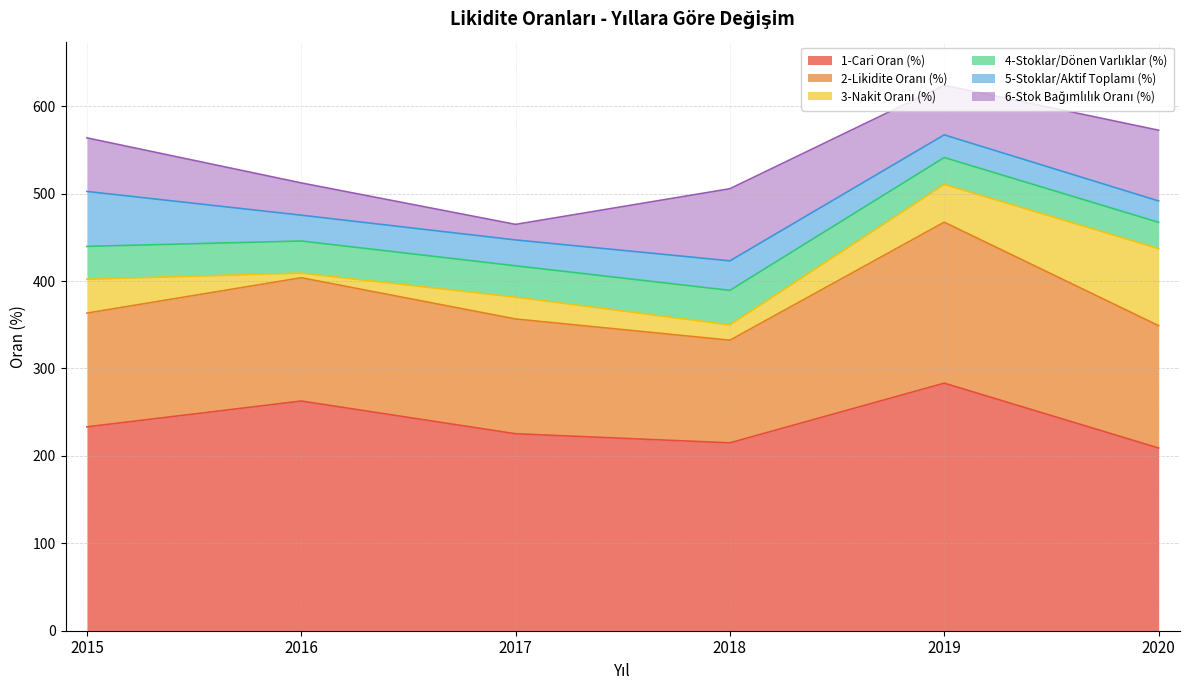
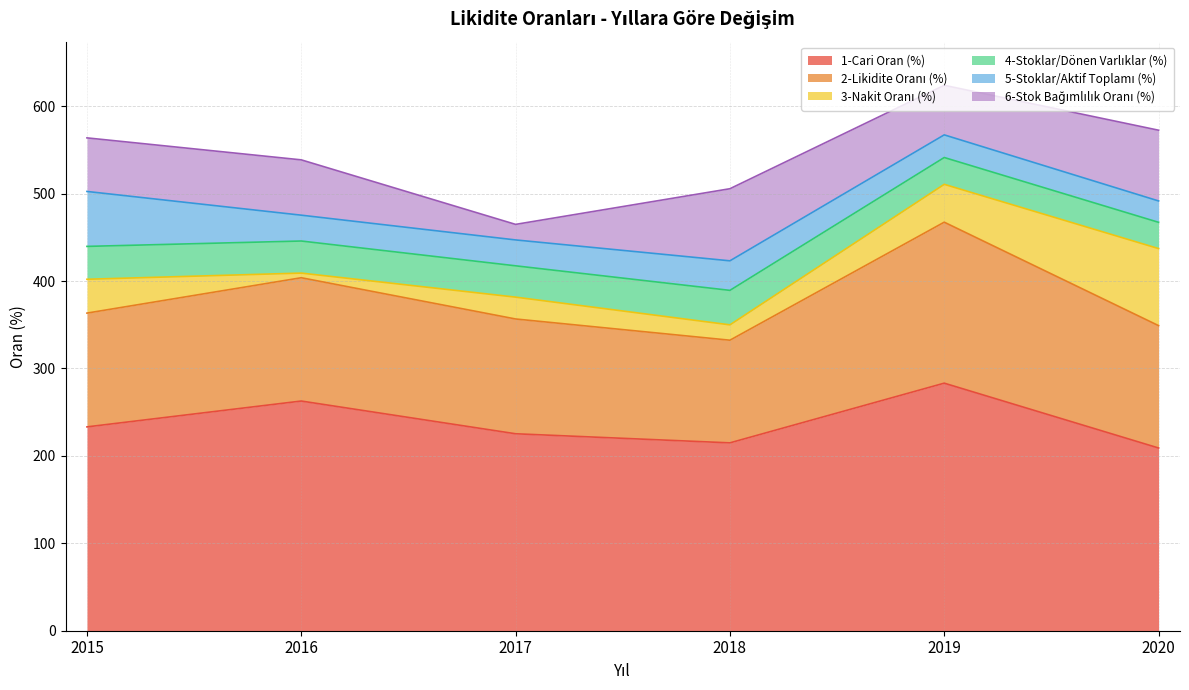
  {
    "3-Nakit Oranı (%)": {
      "2015": 40,
      "2016": 10,
      "2017": 20,
      "2018": 20,
      "2019": 40,
      "2020": 90
    },
    "4-Stoklar/Dönen Varlıklar (%)": {
      "2015": 40,
      "2016": 40,
      "2017": 40,
      "2018": 40,
      "2019": 30,
      "2020": 30
    },
    "5-Stoklar/Aktif Toplamı (%)": {
      "2015": 60,
      "2016": 30,
      "2017": 30,
      "2018": 30,
      "2019": 30,
      "2020": 20
    },
    "6-Stok Bağımlılık Oranı (%)": {
      "2015": 60,
-     "2016": 40,
+     "2016": 60,
      "2017": 20,
      "2018": 80,
      "2020": 80
    }
  }
